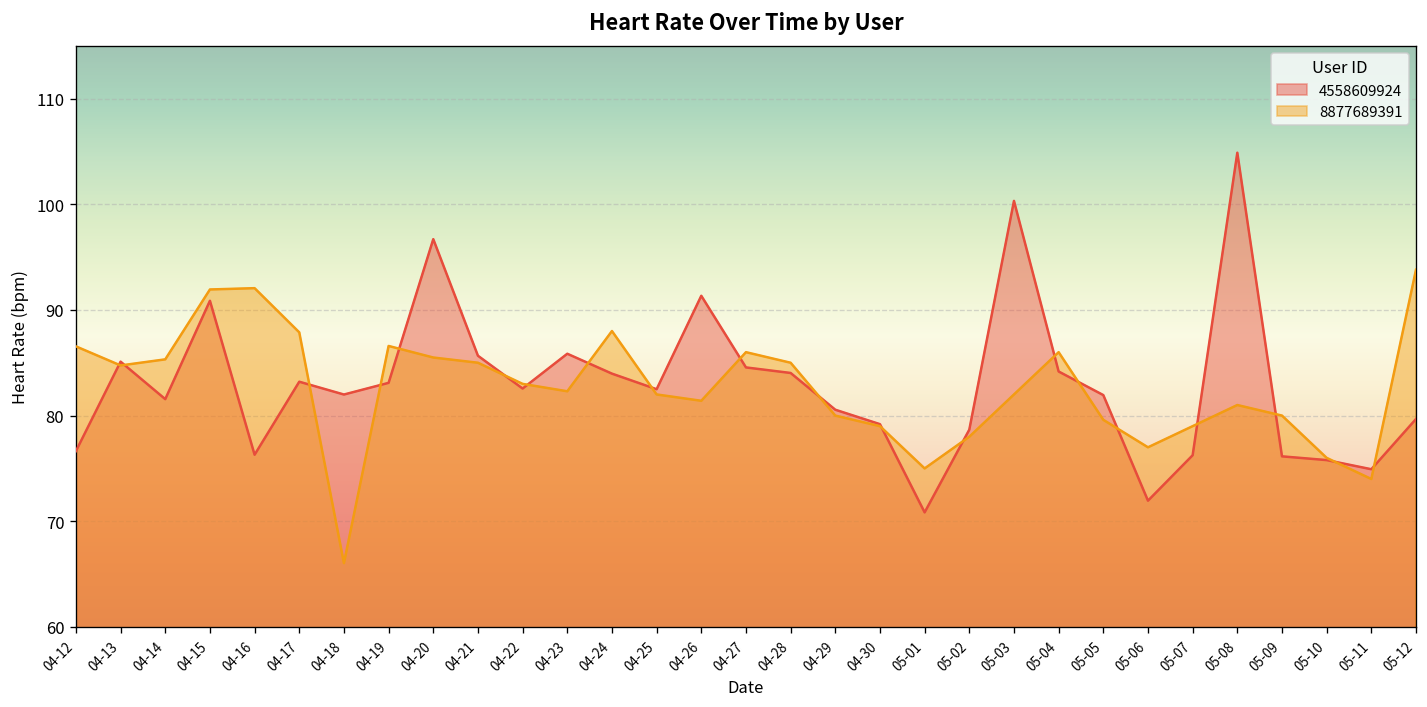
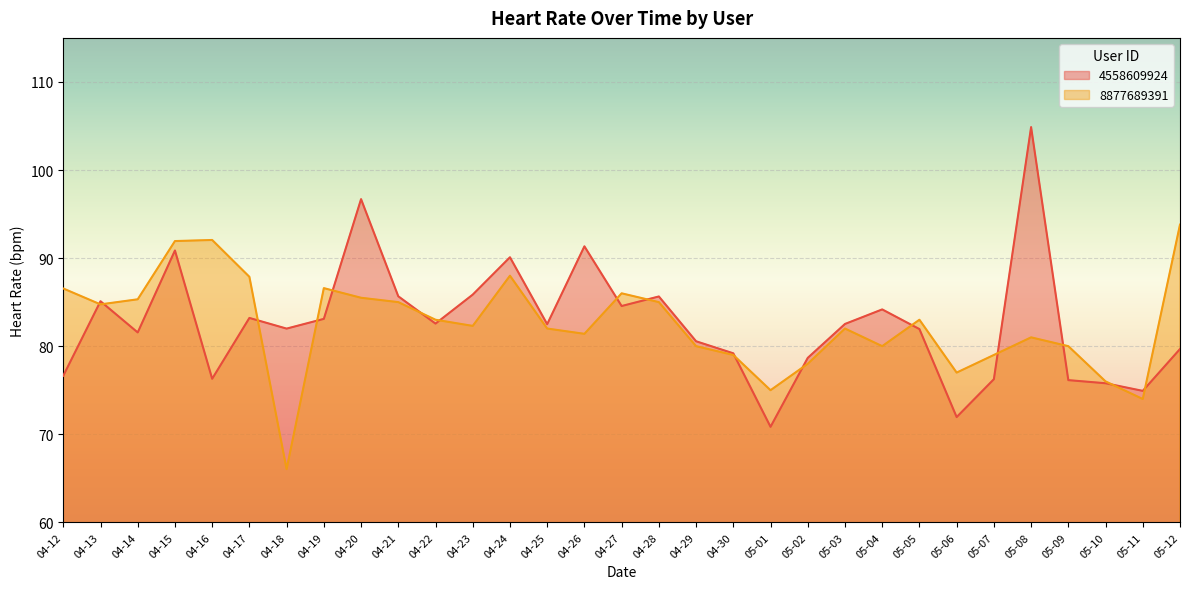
  {
    "4558609924": {
      "04-12": 77,
      "04-13": 85,
      "04-14": 82,
      "04-15": 91,
      "04-16": 76,
      "04-17": 83,
      "04-18": 82,
      "04-19": 83,
      "04-20": 97,
      "04-21": 86,
      "04-22": 83,
      "04-23": 86,
-     "04-24": 84,
+     "04-24": 90,
      "04-25": 82,
      "04-26": 91,
      "04-27": 85,
-     "04-28": 84,
+     "04-28": 86,
      "04-29": 81,
      "05-01": 71,
      "05-02": 79,
-     "05-03": 100,
+     "05-03": 83,
      "05-04": 84,
      "05-05": 82,
      "05-06": 72,
      "05-07": 76,
      "05-08": 105,
      "05-09": 76,
      "05-11": 75,
      "05-12": 80
    },
    "8877689391": {
      "04-12": 87,
      "04-13": 85,
      "04-14": 85,
      "04-15": 92,
      "04-16": 92,
      "04-17": 88,
      "04-18": 66,
      "04-19": 87,
      "04-20": 85,
      "04-21": 85,
      "04-22": 83,
      "04-23": 82,
      "04-24": 88,
      "04-25": 82,
      "04-26": 81,
      "04-27": 86,
      "04-28": 85,
      "04-29": 80,
      "05-01": 75,
      "05-02": 78,
      "05-03": 82,
-     "05-04": 86,
-     "05-05": 80,
+     "05-04": 80,
+     "05-05": 83,
      "05-06": 77,
      "05-07": 79,
      "05-08": 81,
      "05-09": 80,
      "05-11": 74,
      "05-12": 94
    }
  }
